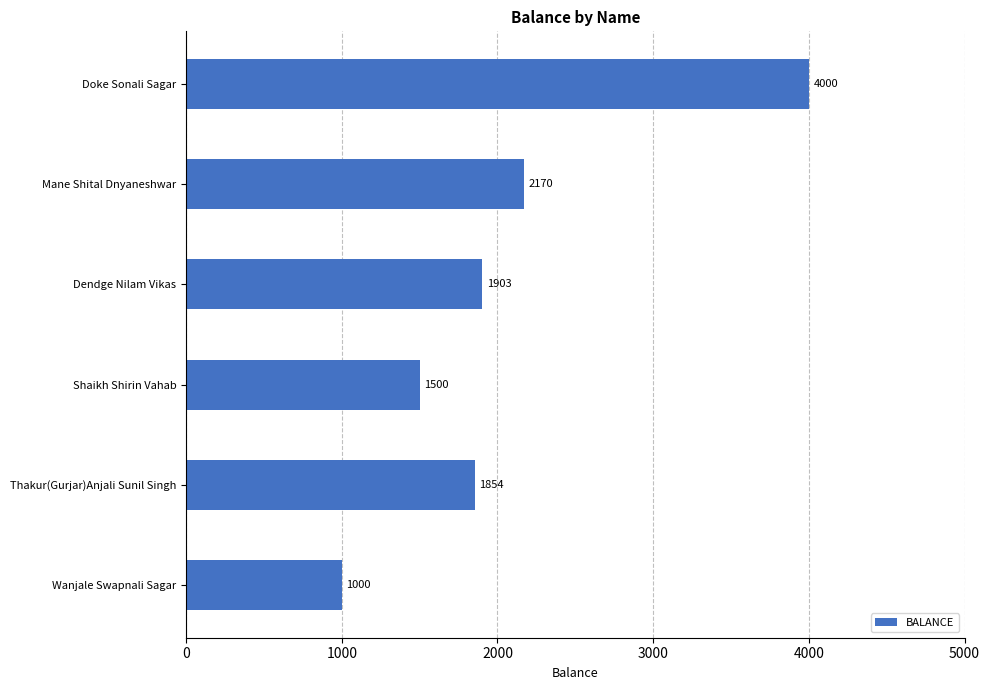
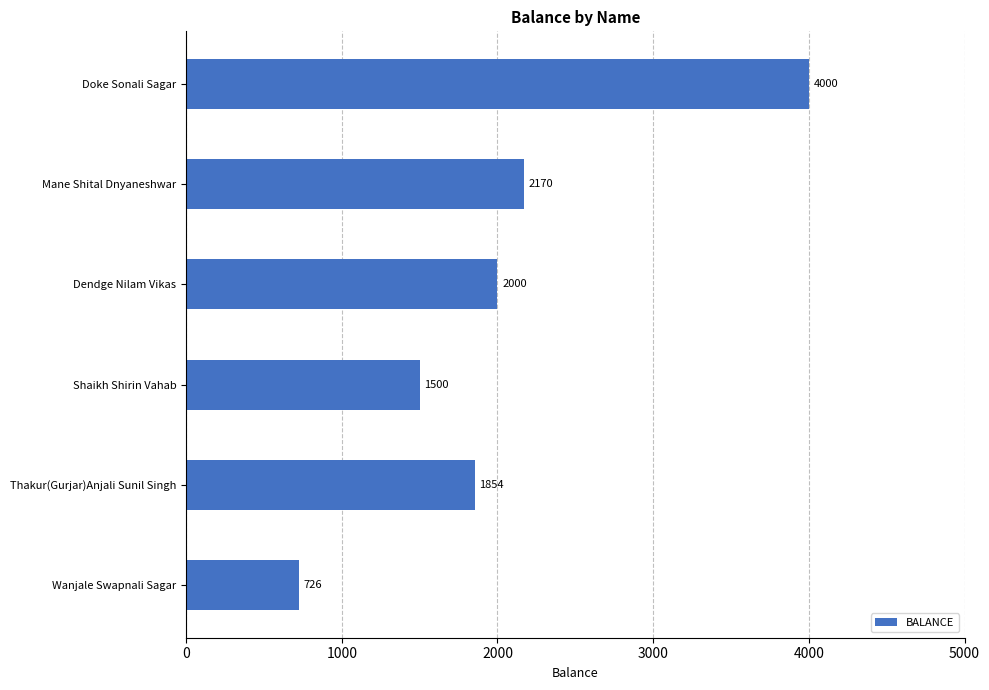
  {
    "Doke Sonali Sagar": 4000,
    "Mane Shital Dnyaneshwar": 2170,
-   "Dendge Nilam Vikas": 1903,
+   "Dendge Nilam Vikas": 2000,
    "Shaikh Shirin Vahab": 1500,
    "Thakur(Gurjar)Anjali Sunil Singh": 1854,
-   "Wanjale Swapnali Sagar": 1000
+   "Wanjale Swapnali Sagar": 726
  }
